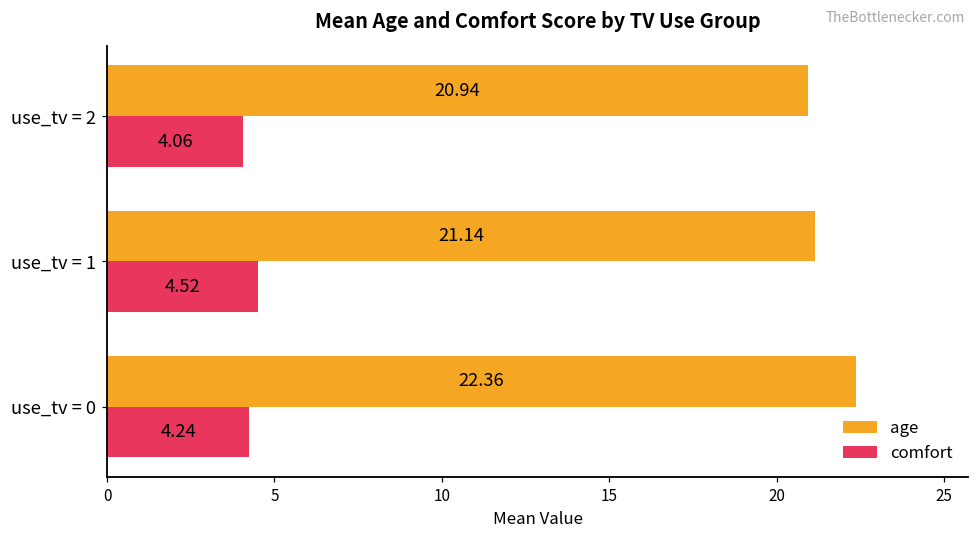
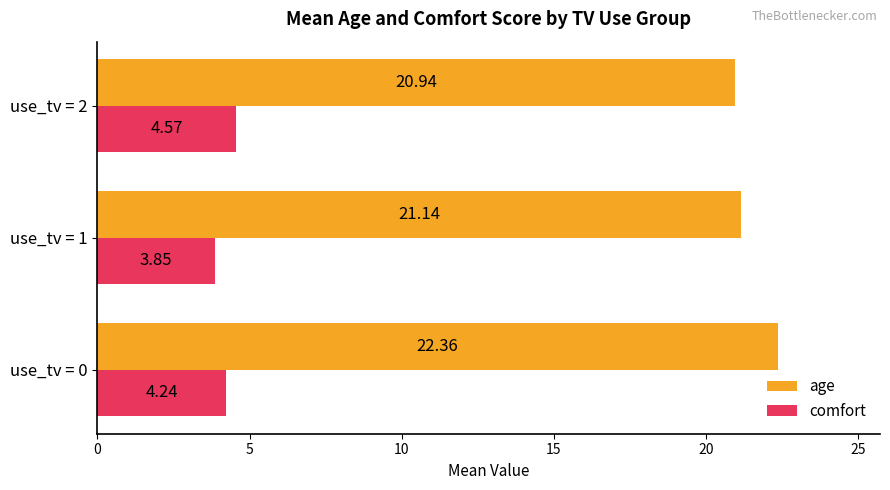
  {
    "age": {
      "use_tv = 2": 20.94,
      "use_tv = 1": 21.14,
      "use_tv = 0": 22.36
    },
    "comfort": {
-     "use_tv = 2": 4.06,
-     "use_tv = 1": 4.52,
+     "use_tv = 2": 4.57,
+     "use_tv = 1": 3.85,
      "use_tv = 0": 4.24
    }
  }
